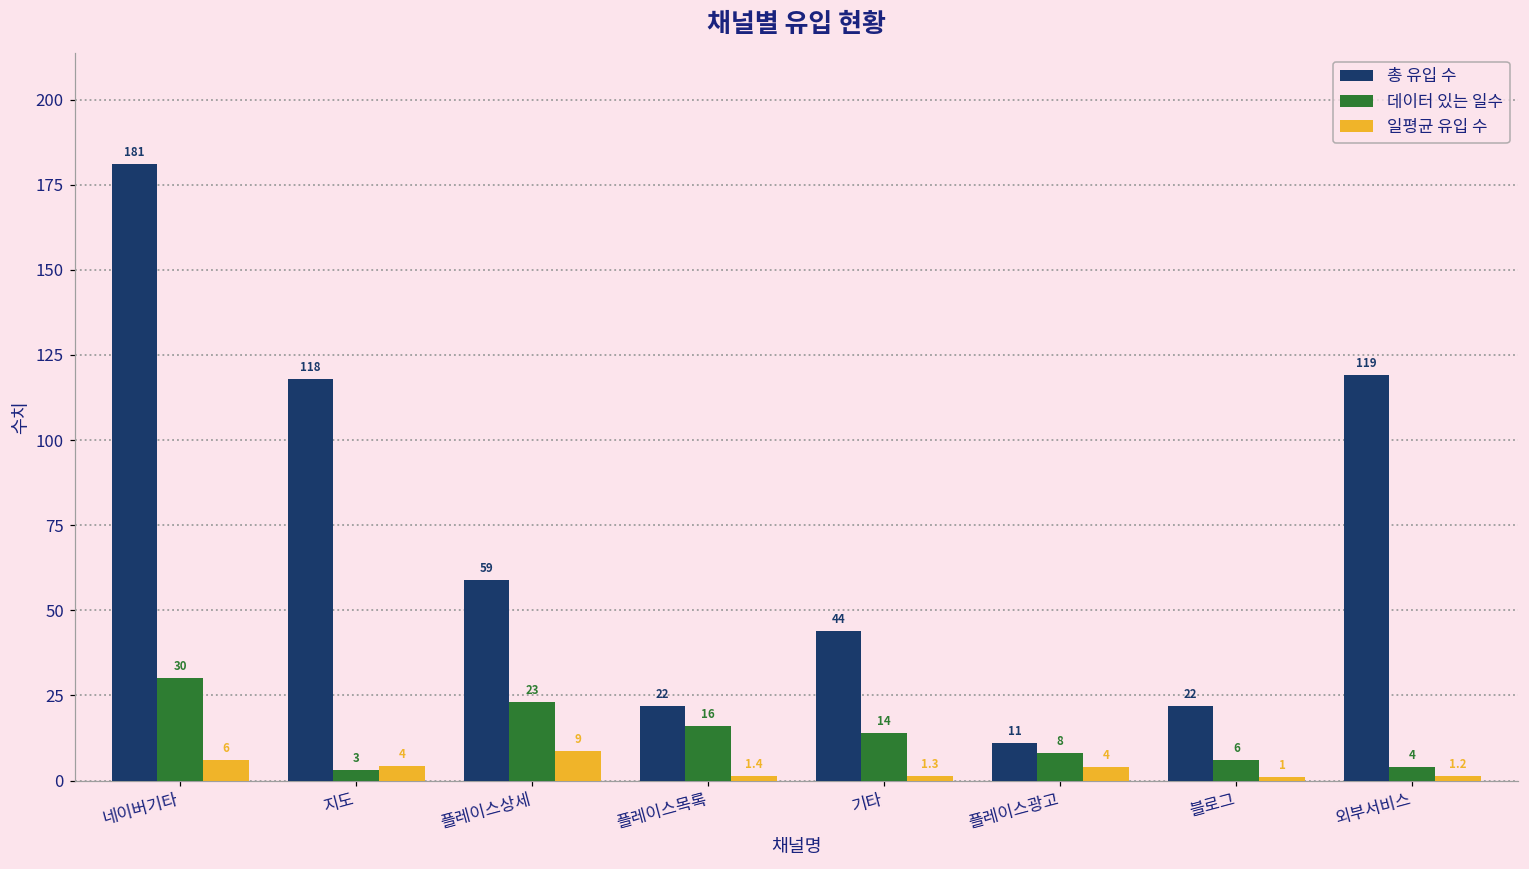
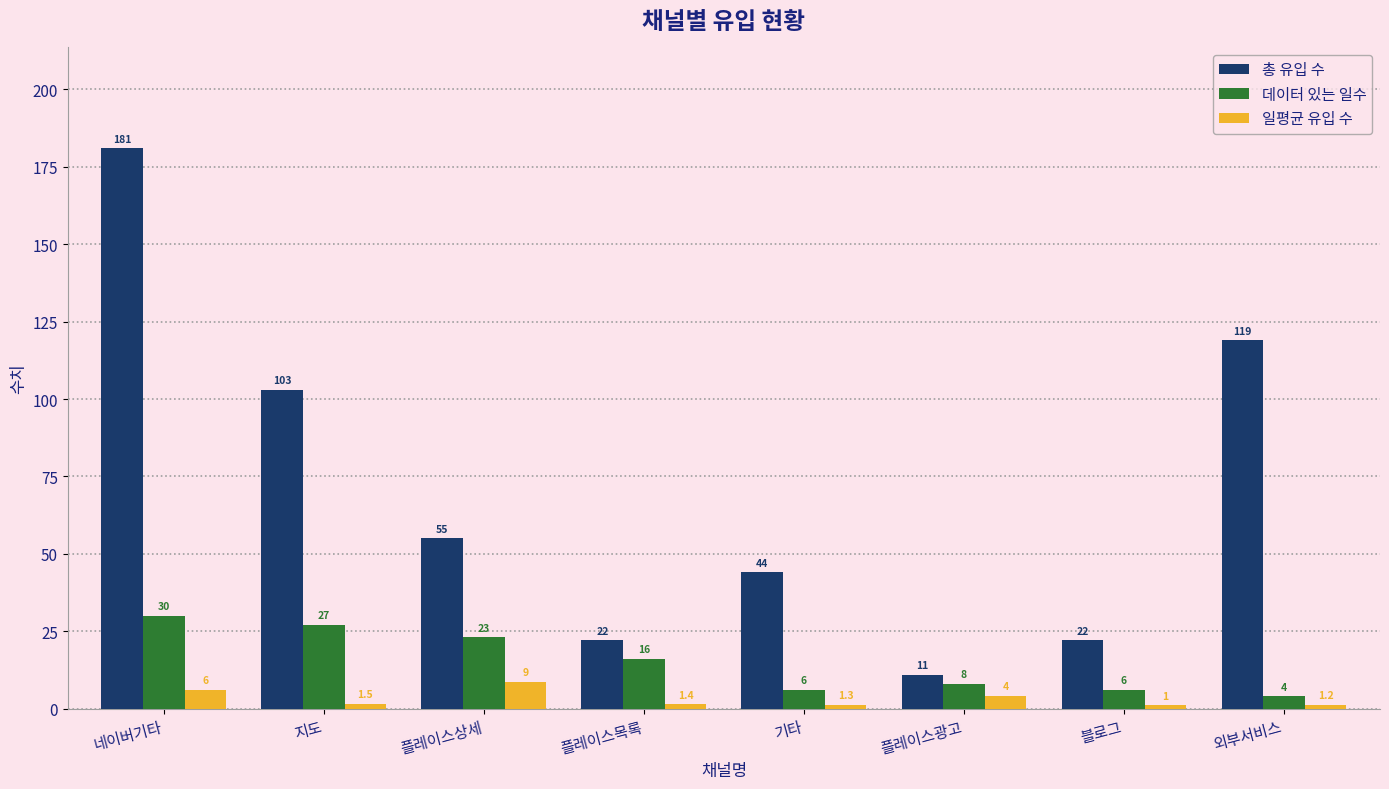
  {
    "총 유입 수": {
      "네이버기타": 181,
-     "지도": 118,
-     "플레이스상세": 59,
+     "지도": 103,
+     "플레이스상세": 55,
      "플레이스목록": 22,
      "기타": 44,
      "플레이스광고": 11,
      "블로그": 22,
      "외부서비스": 119
    },
    "데이터 있는 일수": {
      "네이버기타": 30,
-     "지도": 3,
+     "지도": 27,
      "플레이스상세": 23,
      "플레이스목록": 16,
-     "기타": 14,
+     "기타": 6,
      "플레이스광고": 8,
      "블로그": 6,
      "외부서비스": 4
    },
    "일평균 유입 수": {
      "네이버기타": 6,
-     "지도": 4,
+     "지도": 1.5,
      "플레이스상세": 9,
      "플레이스목록": 1.4,
      "기타": 1.3,
      "플레이스광고": 4,
      "블로그": 1,
      "외부서비스": 1.2
    }
  }
